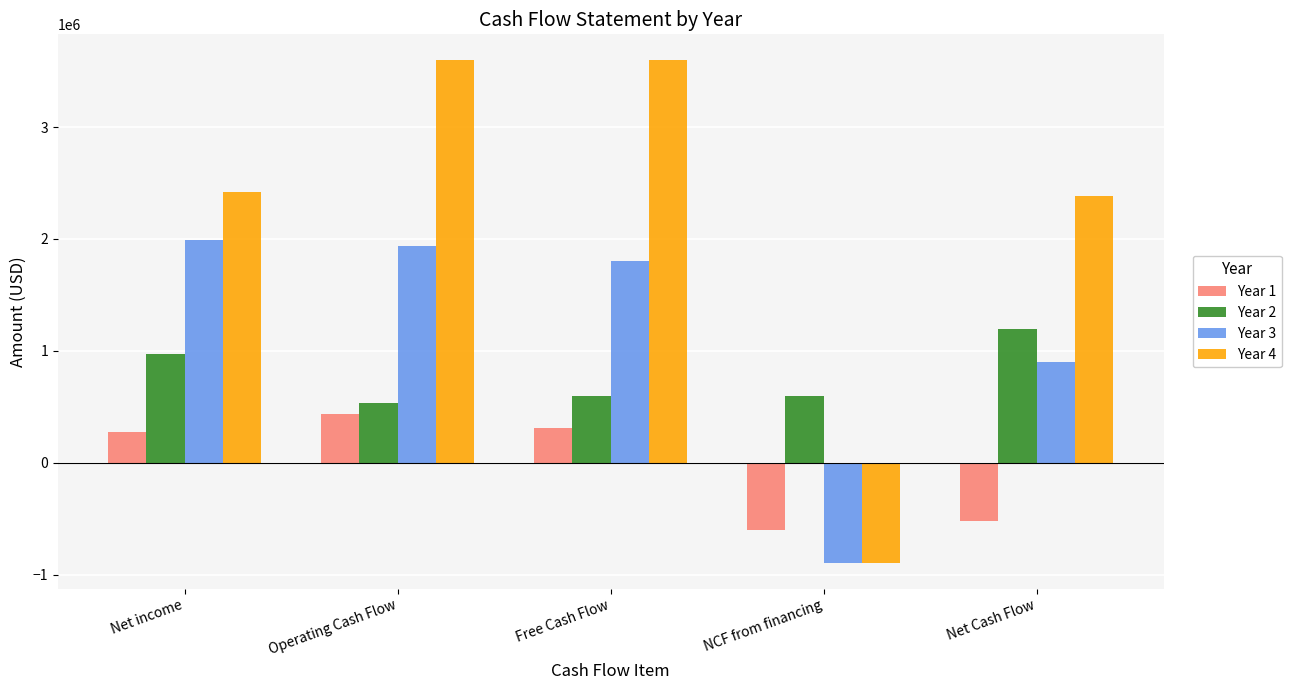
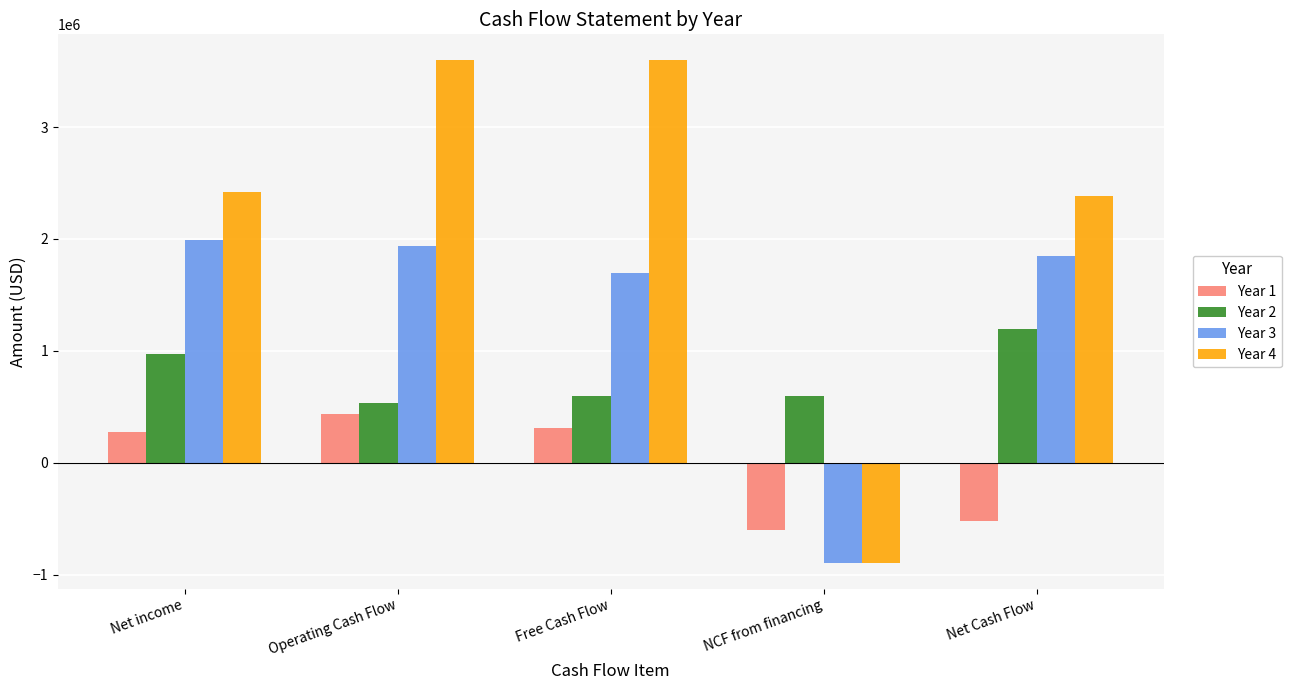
  {
    "Year 1": {
      "Net income": 280000,
      "Operating Cash Flow": 430000,
      "Free Cash Flow": 310000,
      "NCF from financing": -600000,
      "Net Cash Flow": -520000
    },
    "Year 2": {
      "Net income": 970000,
      "Operating Cash Flow": 530000,
      "Free Cash Flow": 600000,
      "NCF from financing": 600000,
      "Net Cash Flow": 1200000
    },
    "Year 3": {
      "Net income": 1990000,
      "Operating Cash Flow": 1930000,
-     "Free Cash Flow": 1800000,
+     "Free Cash Flow": 1690000,
      "NCF from financing": -900000,
-     "Net Cash Flow": 900000
+     "Net Cash Flow": 1850000
    },
    "Year 4": {
      "Net income": 2420000,
      "Operating Cash Flow": 3600000,
      "Free Cash Flow": 3600000,
      "NCF from financing": -900000,
      "Net Cash Flow": 2390000
    }
  }
